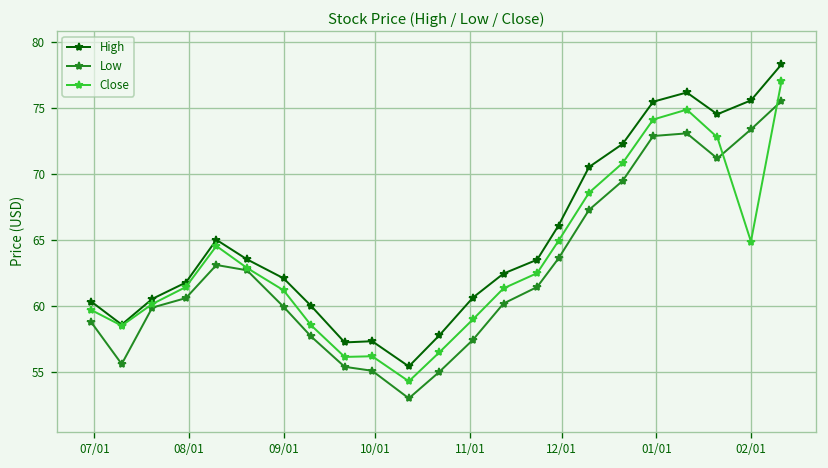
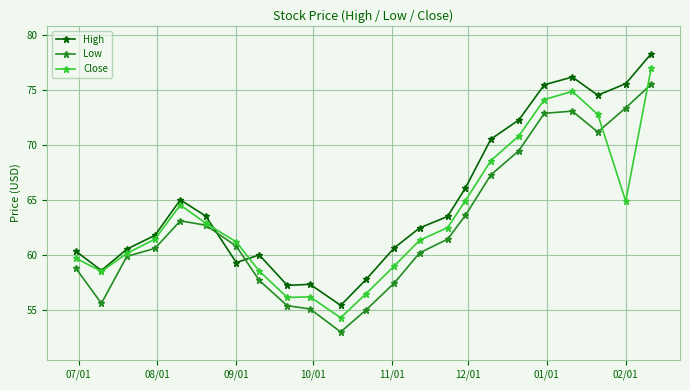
  {
    "High": {
-     "09/01": 62.1,
+     "09/01": 59.3,
      "02/01": 75.6
    },
    "Low": {
-     "09/01": 60.0,
+     "09/01": 60.8,
      "02/01": 73.4
    },
    "Close": {
      "09/01": 61.2,
      "02/01": 64.9
    }
  }
